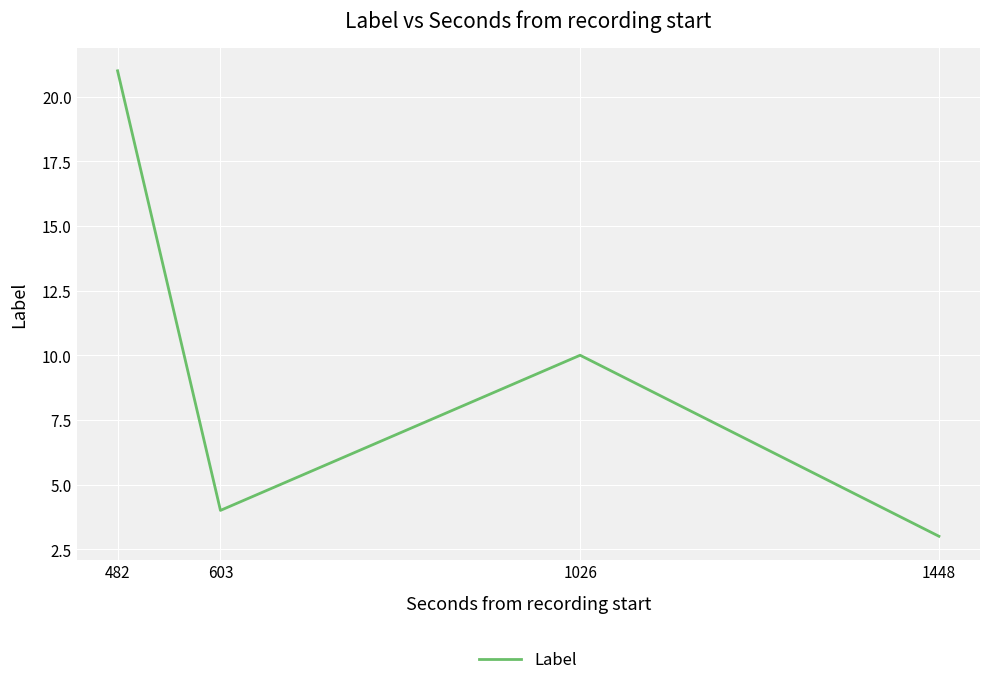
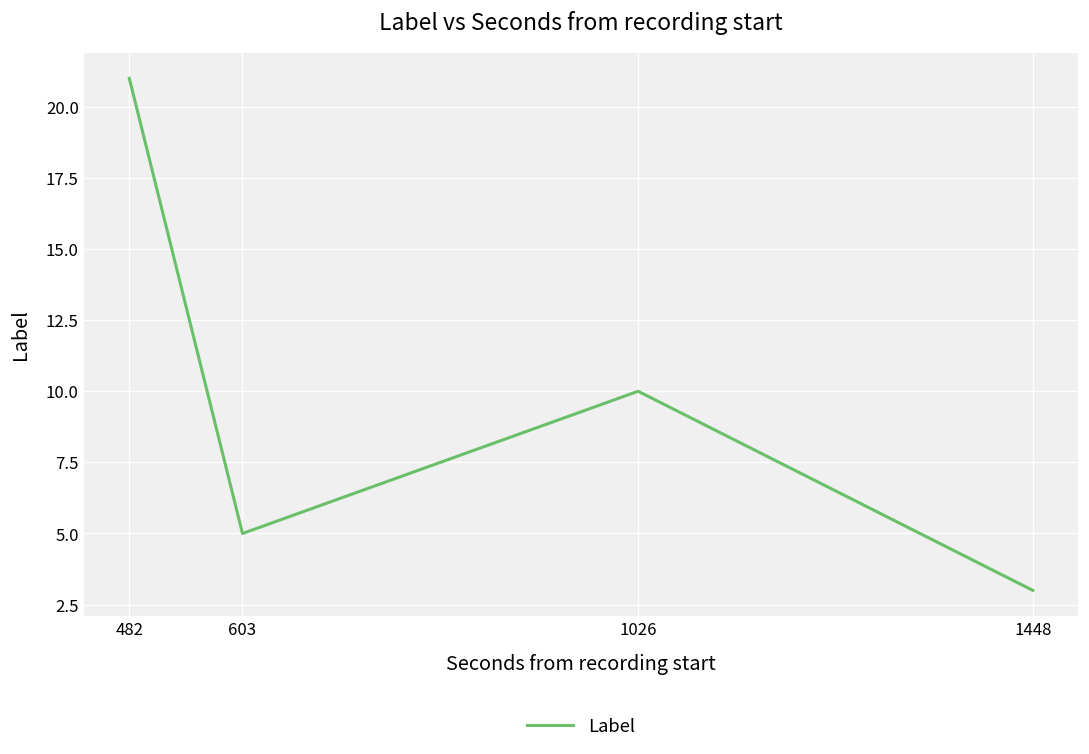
  {
    "482": 21,
-   "603": 4,
+   "603": 5,
    "1026": 10,
    "1448": 3
  }
